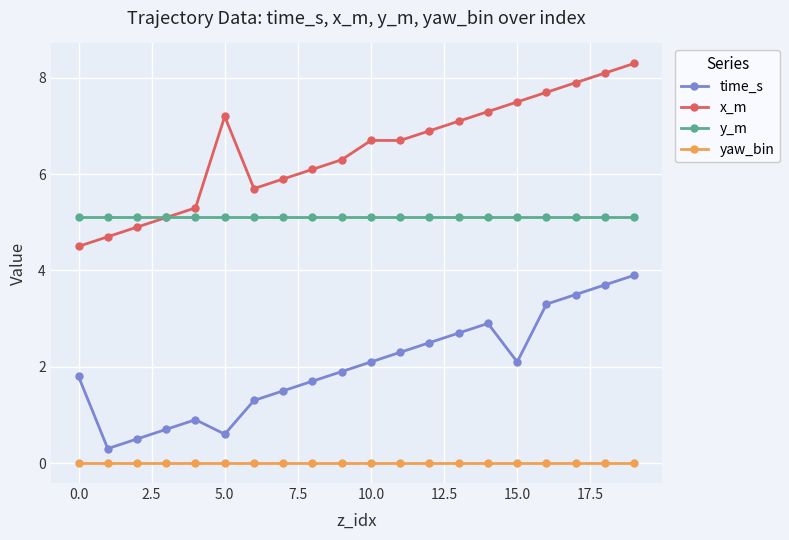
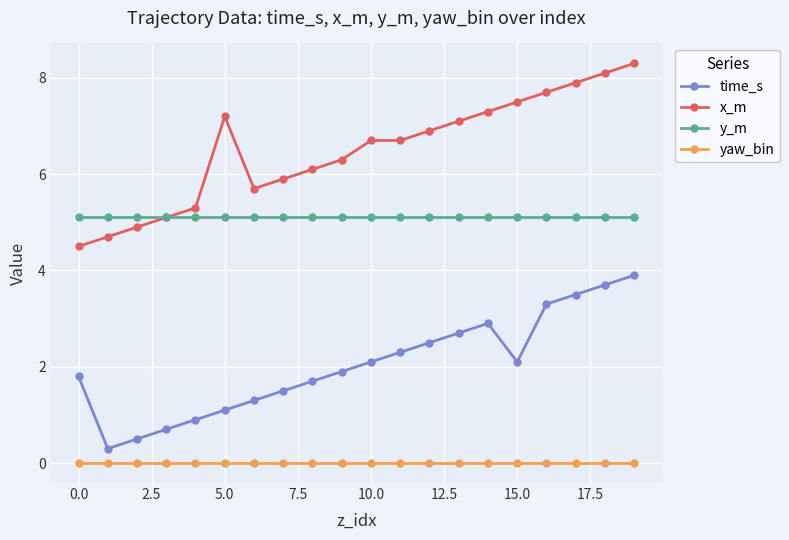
  {
    "time_s": {
      "0.0": 1.8,
-     "5.0": 0.6,
+     "5.0": 1.1,
      "10.0": 2.1,
      "15.0": 2.1
    },
    "x_m": {
      "0.0": 4.5,
      "5.0": 7.2,
      "10.0": 6.7,
      "15.0": 7.5
    },
    "y_m": {
      "0.0": 5.1,
      "5.0": 5.1,
      "10.0": 5.1,
      "15.0": 5.1
    },
    "yaw_bin": {
      "0.0": 0.0,
      "5.0": 0.0,
      "10.0": 0.0,
      "15.0": 0.0
    }
  }
